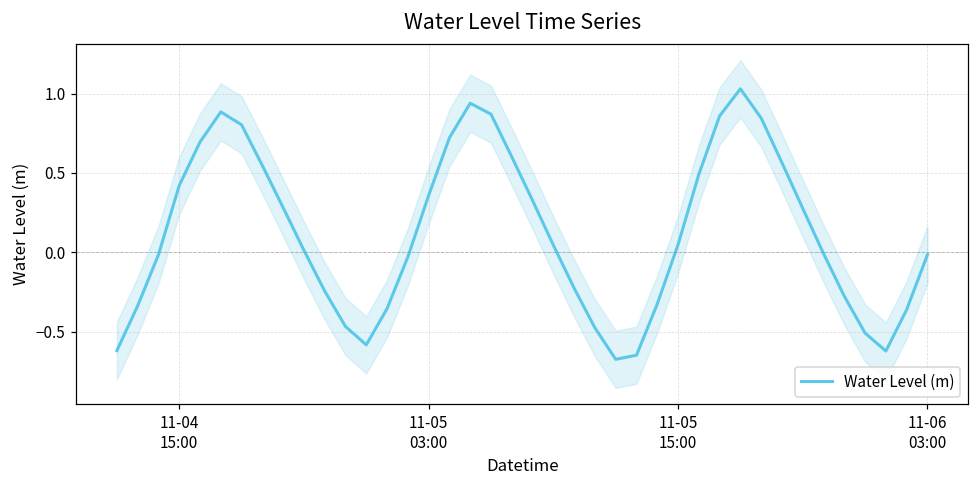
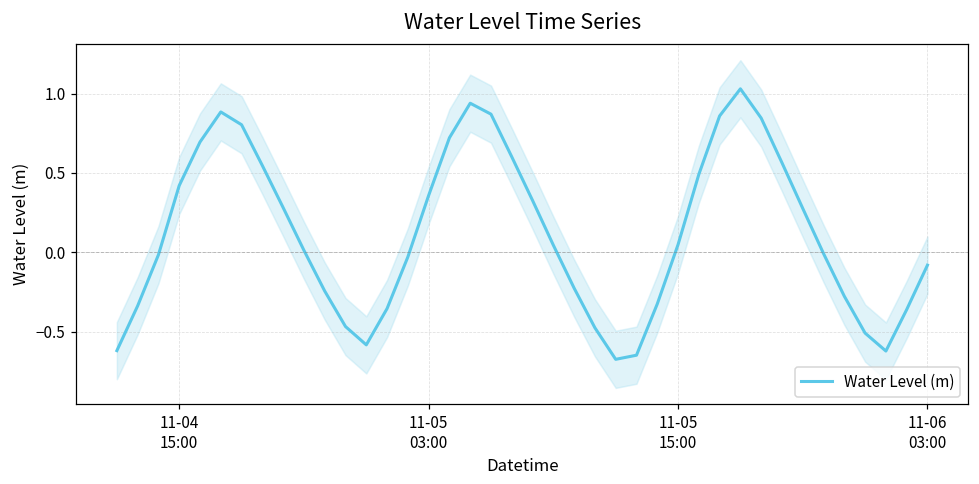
  {
    "Water Level (m)": {
      "11-04 15:00": 0.42,
      "11-05 03:00": 0.36,
      "11-05 15:00": 0.05,
-     "11-06 03:00": -0.02
+     "11-06 03:00": -0.08
    }
  }
